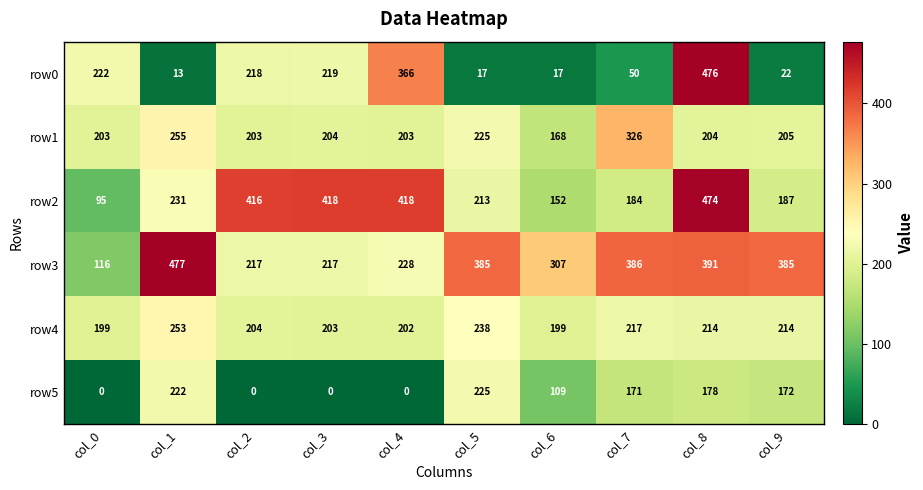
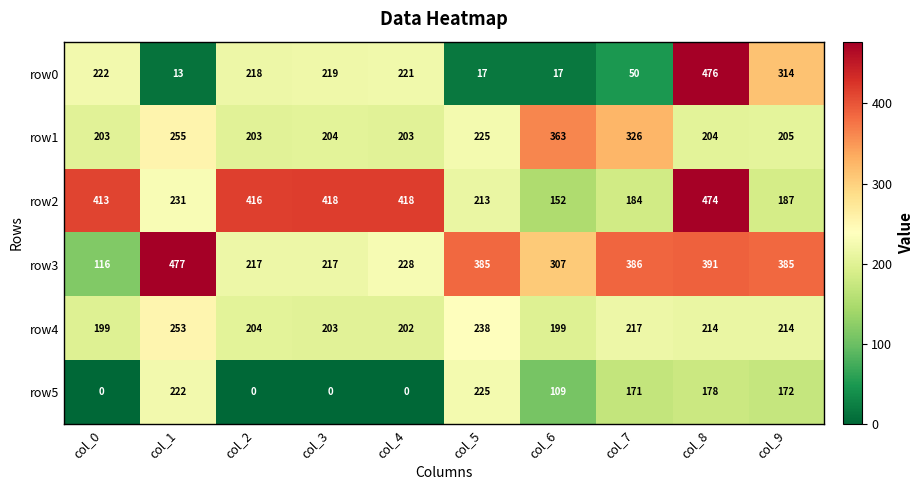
  {
    "row0": {
      "col_0": 222,
      "col_1": 13,
      "col_2": 218,
      "col_3": 219,
-     "col_4": 366,
+     "col_4": 221,
      "col_5": 17,
      "col_6": 17,
      "col_7": 50,
      "col_8": 476,
-     "col_9": 22
+     "col_9": 314
    },
    "row1": {
      "col_0": 203,
      "col_1": 255,
      "col_2": 203,
      "col_3": 204,
      "col_4": 203,
      "col_5": 225,
-     "col_6": 168,
+     "col_6": 363,
      "col_7": 326,
      "col_8": 204,
      "col_9": 205
    },
    "row2": {
-     "col_0": 95,
+     "col_0": 413,
      "col_1": 231,
      "col_2": 416,
      "col_3": 418,
      "col_4": 418,
      "col_5": 213,
      "col_6": 152,
      "col_7": 184,
      "col_8": 474,
      "col_9": 187
    },
    "row3": {
      "col_0": 116,
      "col_1": 477,
      "col_2": 217,
      "col_3": 217,
      "col_4": 228,
      "col_5": 385,
      "col_6": 307,
      "col_7": 386,
      "col_8": 391,
      "col_9": 385
    },
    "row4": {
      "col_0": 199,
      "col_1": 253,
      "col_2": 204,
      "col_3": 203,
      "col_4": 202,
      "col_5": 238,
      "col_6": 199,
      "col_7": 217,
      "col_8": 214,
      "col_9": 214
    },
    "row5": {
      "col_0": 0,
      "col_1": 222,
      "col_2": 0,
      "col_3": 0,
      "col_4": 0,
      "col_5": 225,
      "col_6": 109,
      "col_7": 171,
      "col_8": 178,
      "col_9": 172
    }
  }
